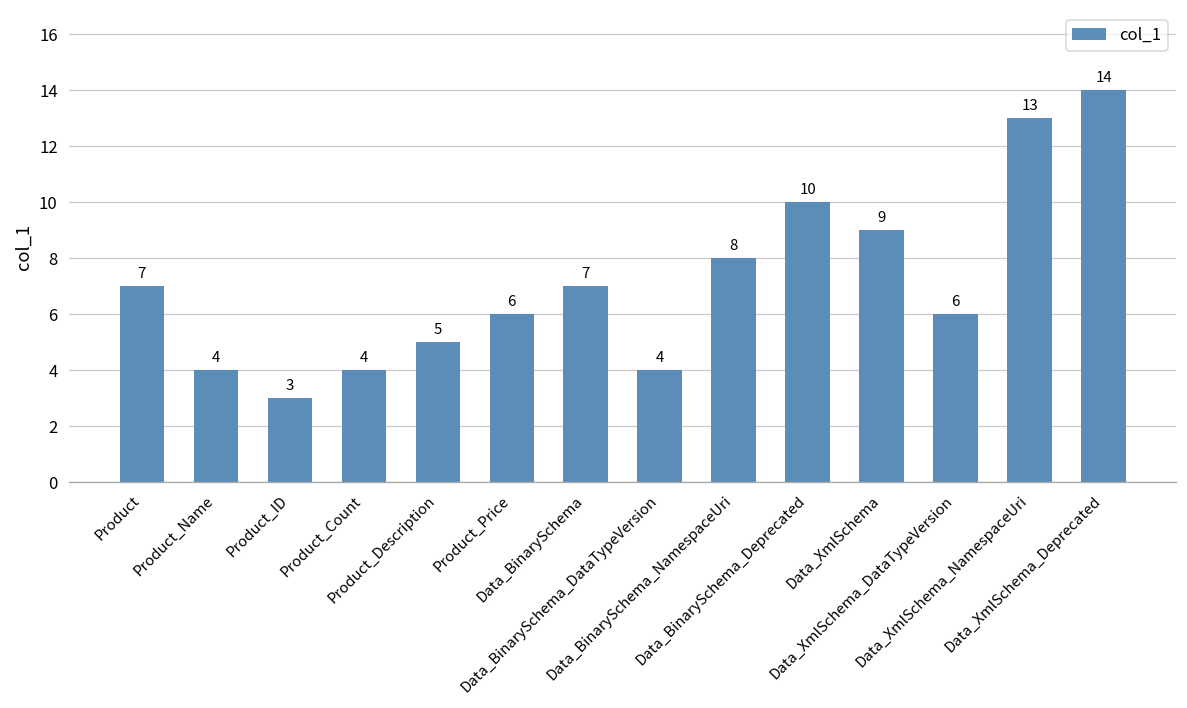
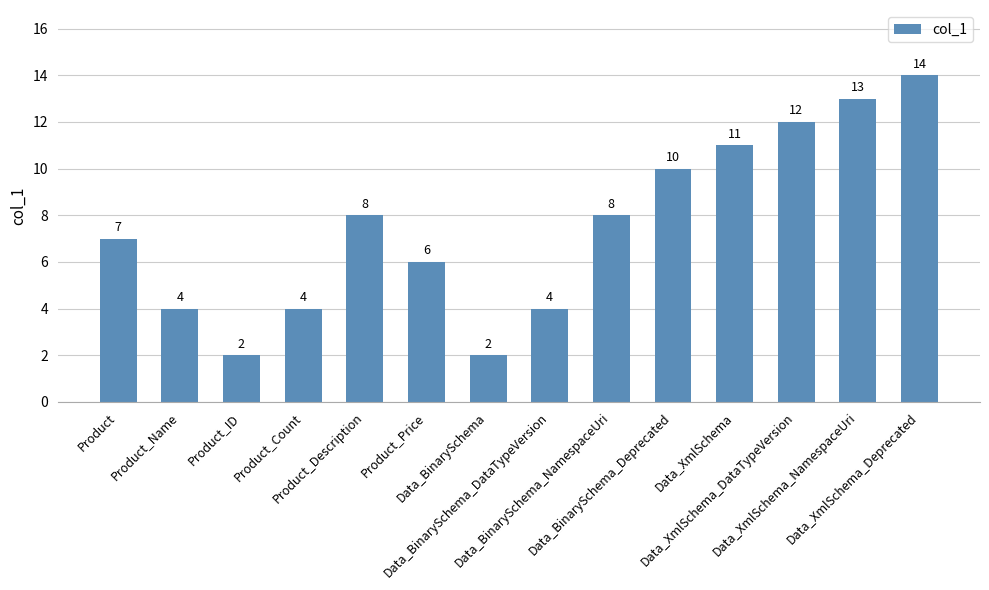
  {
    "Product": 7,
    "Product_Name": 4,
-   "Product_ID": 3,
+   "Product_ID": 2,
    "Product_Count": 4,
-   "Product_Description": 5,
+   "Product_Description": 8,
    "Product_Price": 6,
-   "Data_BinarySchema": 7,
+   "Data_BinarySchema": 2,
    "Data_BinarySchema_DataTypeVersion": 4,
    "Data_BinarySchema_NamespaceUri": 8,
    "Data_BinarySchema_Deprecated": 10,
-   "Data_XmlSchema": 9,
-   "Data_XmlSchema_DataTypeVersion": 6,
+   "Data_XmlSchema": 11,
+   "Data_XmlSchema_DataTypeVersion": 12,
    "Data_XmlSchema_NamespaceUri": 13,
    "Data_XmlSchema_Deprecated": 14
  }
